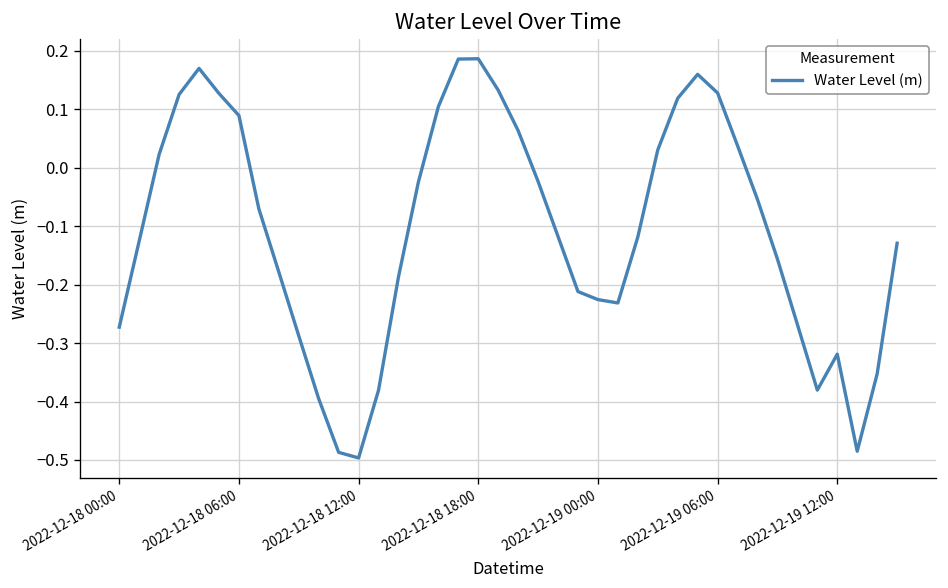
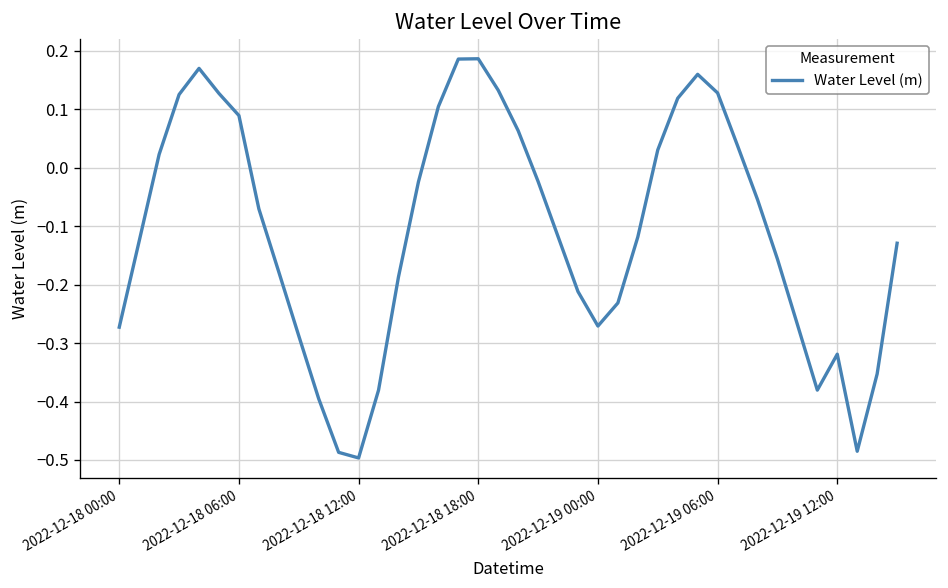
  {
    "2022-12-18 00:00": -0.27,
    "2022-12-18 06:00": 0.09,
    "2022-12-18 12:00": -0.50,
    "2022-12-18 18:00": 0.19,
-   "2022-12-19 00:00": -0.23,
+   "2022-12-19 00:00": -0.27,
    "2022-12-19 06:00": 0.13,
    "2022-12-19 12:00": -0.32
  }
